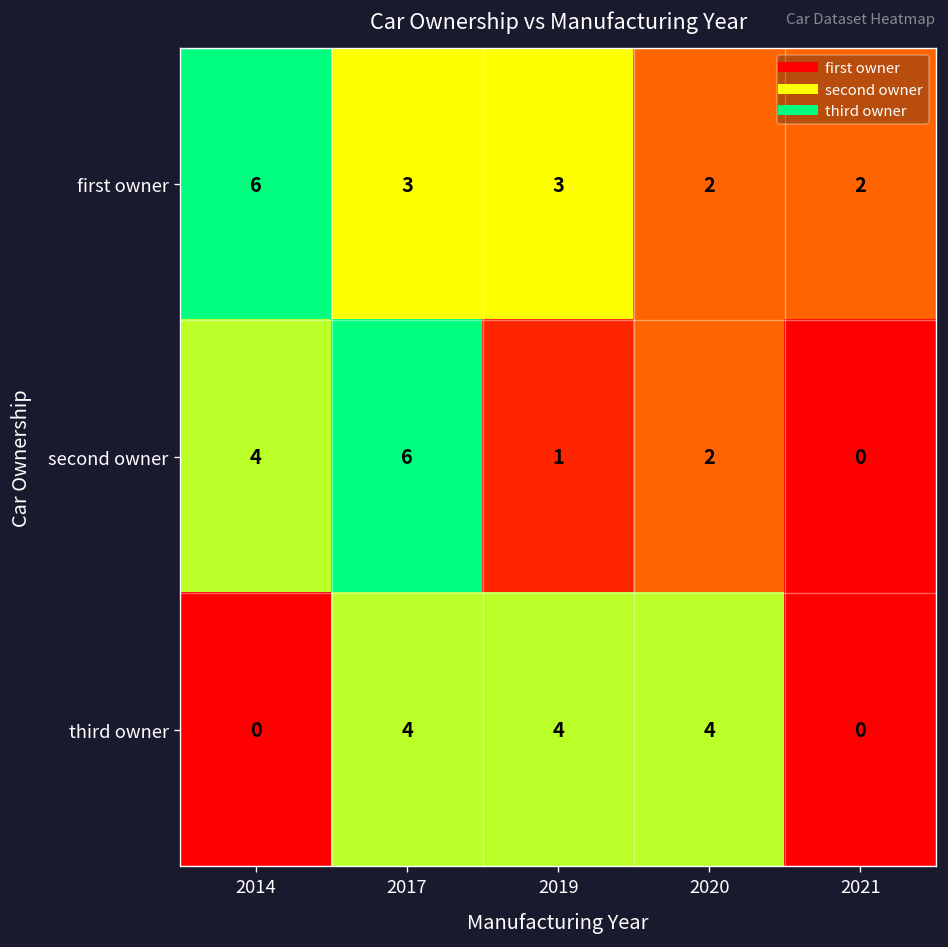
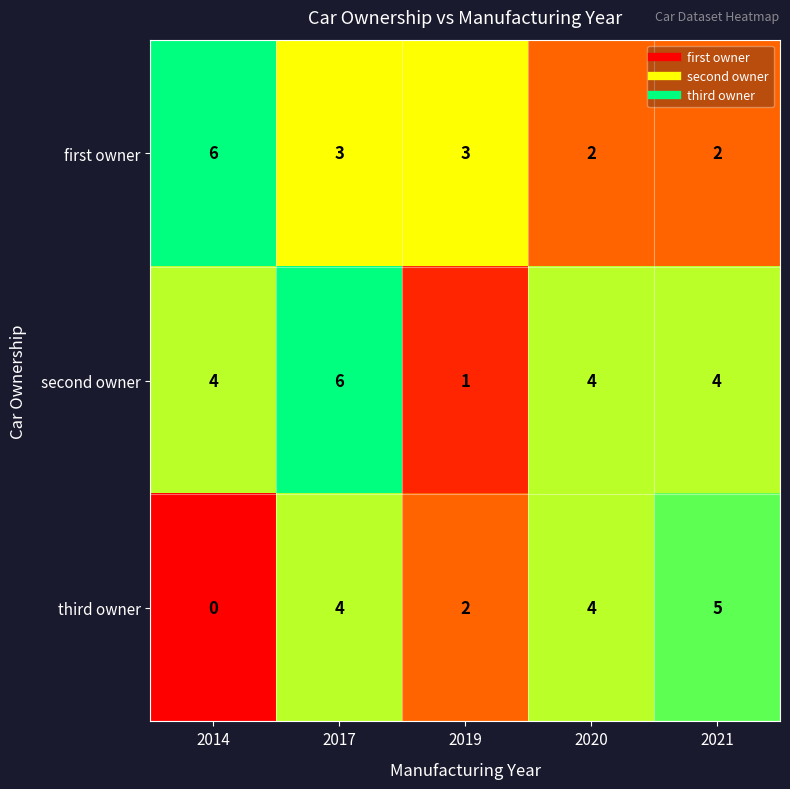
  {
    "first owner": {
      "2014": 6,
      "2017": 3,
      "2019": 3,
      "2020": 2,
      "2021": 2
    },
    "second owner": {
      "2014": 4,
      "2017": 6,
      "2019": 1,
-     "2020": 2,
-     "2021": 0
+     "2020": 4,
+     "2021": 4
    },
    "third owner": {
      "2014": 0,
      "2017": 4,
-     "2019": 4,
+     "2019": 2,
      "2020": 4,
-     "2021": 0
+     "2021": 5
    }
  }
